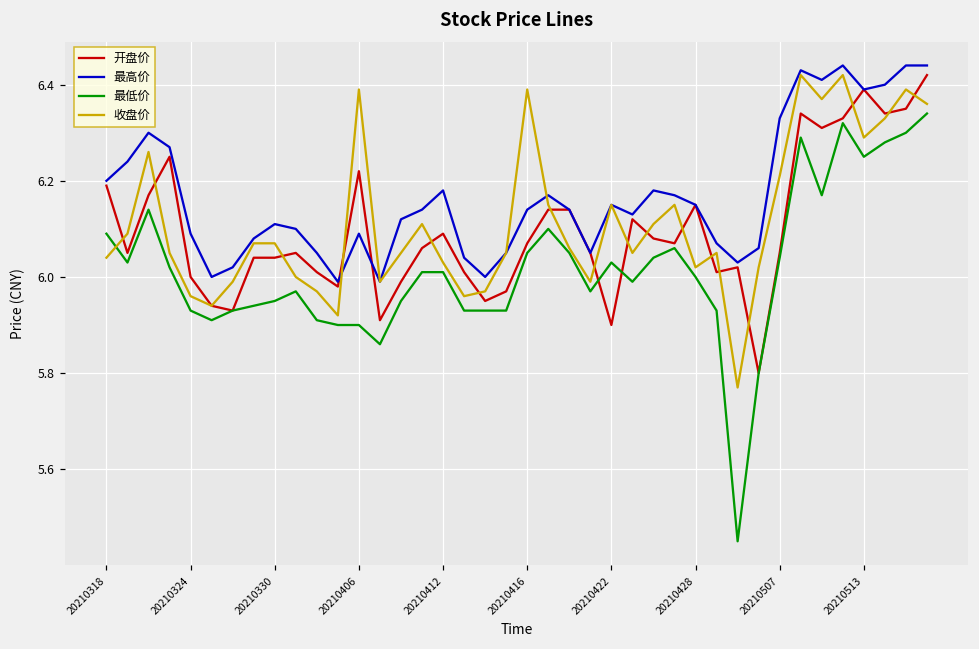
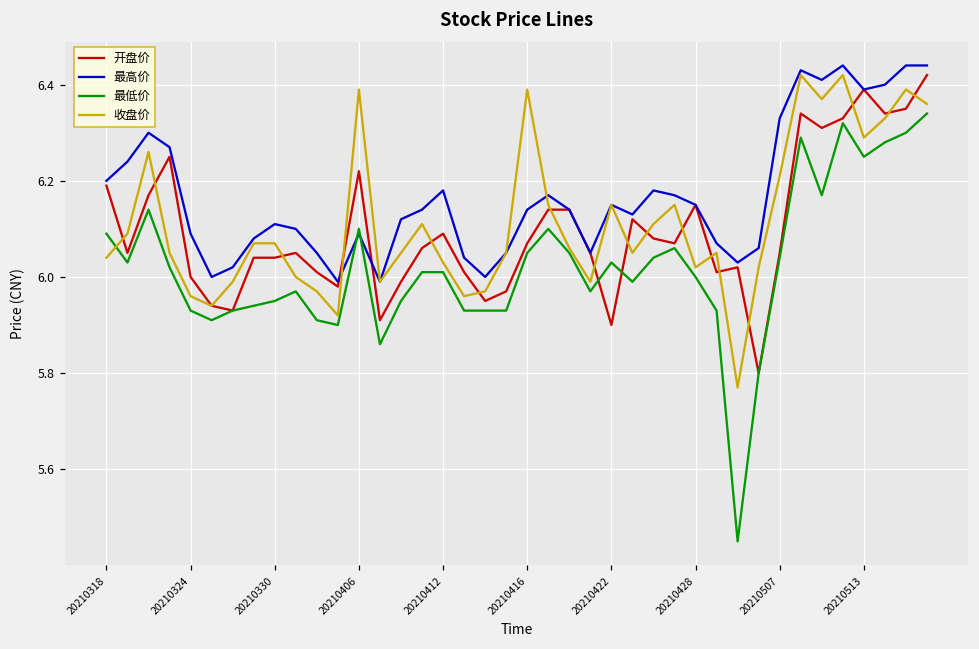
  {
    "开盘价": {
      "20210318": 6.19,
      "20210324": 6.0,
      "20210330": 6.04,
      "20210406": 6.22,
      "20210412": 6.09,
      "20210416": 6.07,
      "20210422": 5.9,
      "20210507": 6.05
    },
    "最高价": {
      "20210318": 6.2,
      "20210324": 6.09,
      "20210330": 6.11,
      "20210406": 6.09,
      "20210412": 6.18,
      "20210416": 6.14,
      "20210507": 6.33
    },
    "最低价": {
      "20210318": 6.09,
      "20210324": 5.93,
      "20210330": 5.95,
-     "20210406": 5.9,
+     "20210406": 6.1,
      "20210412": 6.01,
      "20210416": 6.05,
      "20210422": 6.03,
      "20210428": 6.0,
      "20210507": 6.04,
      "20210513": 6.25
    },
    "收盘价": {
      "20210318": 6.04,
      "20210324": 5.96,
      "20210330": 6.07,
      "20210406": 6.39,
      "20210412": 6.03,
      "20210416": 6.39,
      "20210428": 6.02,
      "20210507": 6.21,
      "20210513": 6.29
    }
  }
